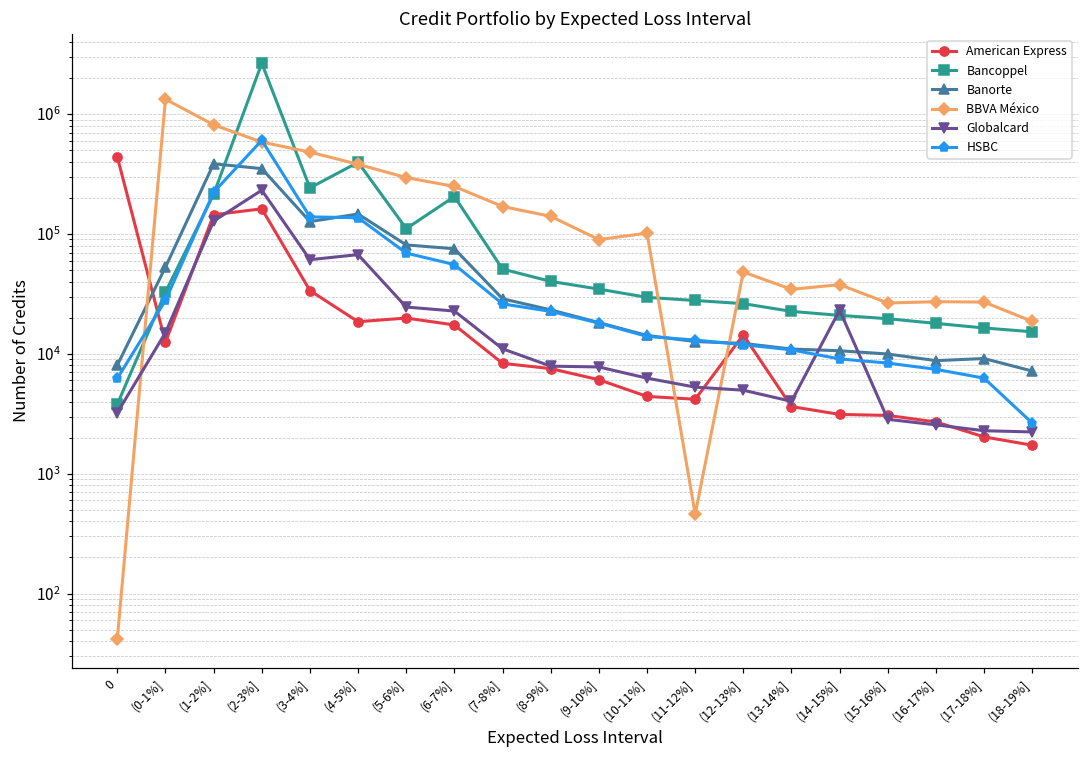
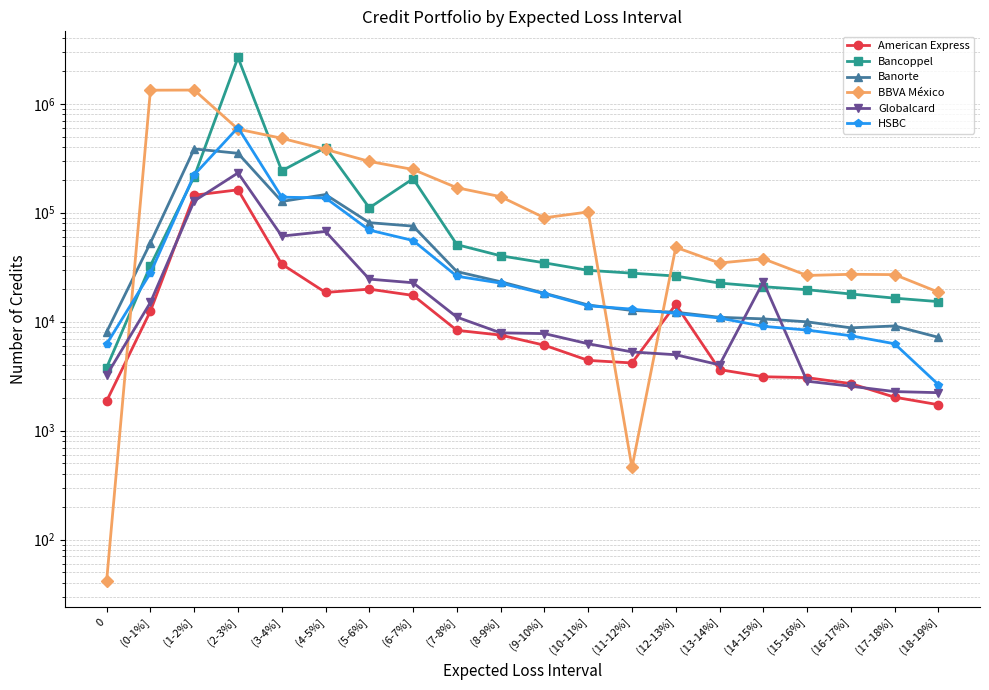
  {
    "American Express": {
-     "0": 440000,
+     "0": 1900,
      "(0-1%]": 13000,
      "(1-2%]": 140000,
      "(2-3%]": 160000,
      "(3-4%]": 34000,
      "(4-5%]": 19000,
      "(5-6%]": 20000,
      "(6-7%]": 17000,
      "(7-8%]": 8000,
      "(9-10%]": 6000,
      "(10-11%]": 4400,
      "(11-12%]": 4200,
      "(12-13%]": 14000,
      "(13-14%]": 3600,
      "(14-15%]": 3100,
      "(15-16%]": 3100,
      "(16-17%]": 2700,
      "(17-18%]": 2000,
      "(18-19%]": 1700
    },
    "BBVA México": {
      "0": 42,
      "(0-1%]": 1300000,
-     "(1-2%]": 800000,
+     "(1-2%]": 1300000,
      "(3-4%]": 500000,
      "(5-6%]": 300000,
      "(6-7%]": 250000,
      "(7-8%]": 170000,
      "(8-9%]": 140000,
      "(9-10%]": 90000,
      "(10-11%]": 100000,
      "(11-12%]": 460,
      "(12-13%]": 50000,
      "(13-14%]": 35000,
      "(14-15%]": 38000,
      "(15-16%]": 27000,
      "(16-17%]": 27000,
      "(17-18%]": 27000,
      "(18-19%]": 19000
    },
    "Globalcard": {
      "0": 3200,
      "(0-1%]": 15000,
      "(1-2%]": 130000,
      "(2-3%]": 230000,
      "(3-4%]": 60000,
      "(4-5%]": 70000,
      "(5-6%]": 25000,
      "(6-7%]": 23000,
      "(7-8%]": 11000,
      "(9-10%]": 8000,
      "(10-11%]": 6000,
      "(11-12%]": 5000,
      "(12-13%]": 5000,
      "(13-14%]": 4000,
      "(14-15%]": 23000,
      "(15-16%]": 2800,
      "(16-17%]": 2600,
      "(17-18%]": 2300,
      "(18-19%]": 2200
    },
    "HSBC": {
      "0": 6000,
      "(0-1%]": 28000,
      "(3-4%]": 140000,
      "(4-5%]": 140000,
      "(5-6%]": 70000,
      "(6-7%]": 60000,
      "(7-8%]": 26000,
      "(14-15%]": 9000,
      "(15-16%]": 8000,
      "(16-17%]": 7000,
      "(17-18%]": 6000,
      "(18-19%]": 2600
    }
  }
